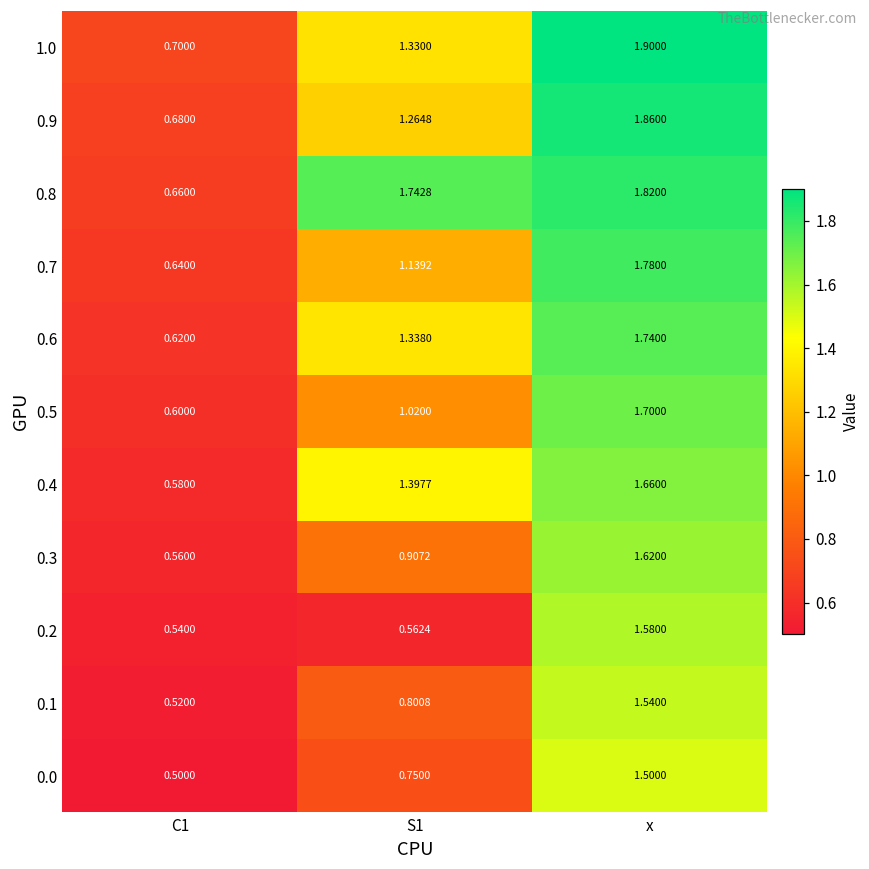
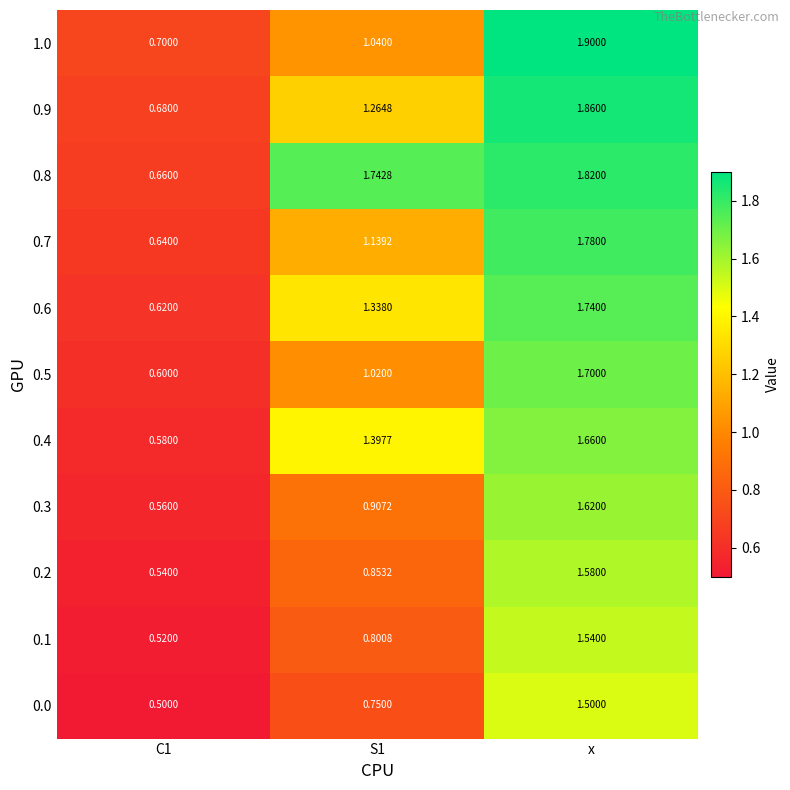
  {
    "1.0": {
      "C1": 0.7000,
-     "S1": 1.3300,
+     "S1": 1.0400,
      "x": 1.9000
    },
    "0.9": {
      "C1": 0.6800,
      "S1": 1.2648,
      "x": 1.8600
    },
    "0.8": {
      "C1": 0.6600,
      "S1": 1.7428,
      "x": 1.8200
    },
    "0.7": {
      "C1": 0.6400,
      "S1": 1.1392,
      "x": 1.7800
    },
    "0.6": {
      "C1": 0.6200,
      "S1": 1.3380,
      "x": 1.7400
    },
    "0.5": {
      "C1": 0.6000,
      "S1": 1.0200,
      "x": 1.7000
    },
    "0.4": {
      "C1": 0.5800,
      "S1": 1.3977,
      "x": 1.6600
    },
    "0.3": {
      "C1": 0.5600,
      "S1": 0.9072,
      "x": 1.6200
    },
    "0.2": {
      "C1": 0.5400,
-     "S1": 0.5624,
+     "S1": 0.8532,
      "x": 1.5800
    },
    "0.1": {
      "C1": 0.5200,
      "S1": 0.8008,
      "x": 1.5400
    },
    "0.0": {
      "C1": 0.5000,
      "S1": 0.7500,
      "x": 1.5000
    }
  }
